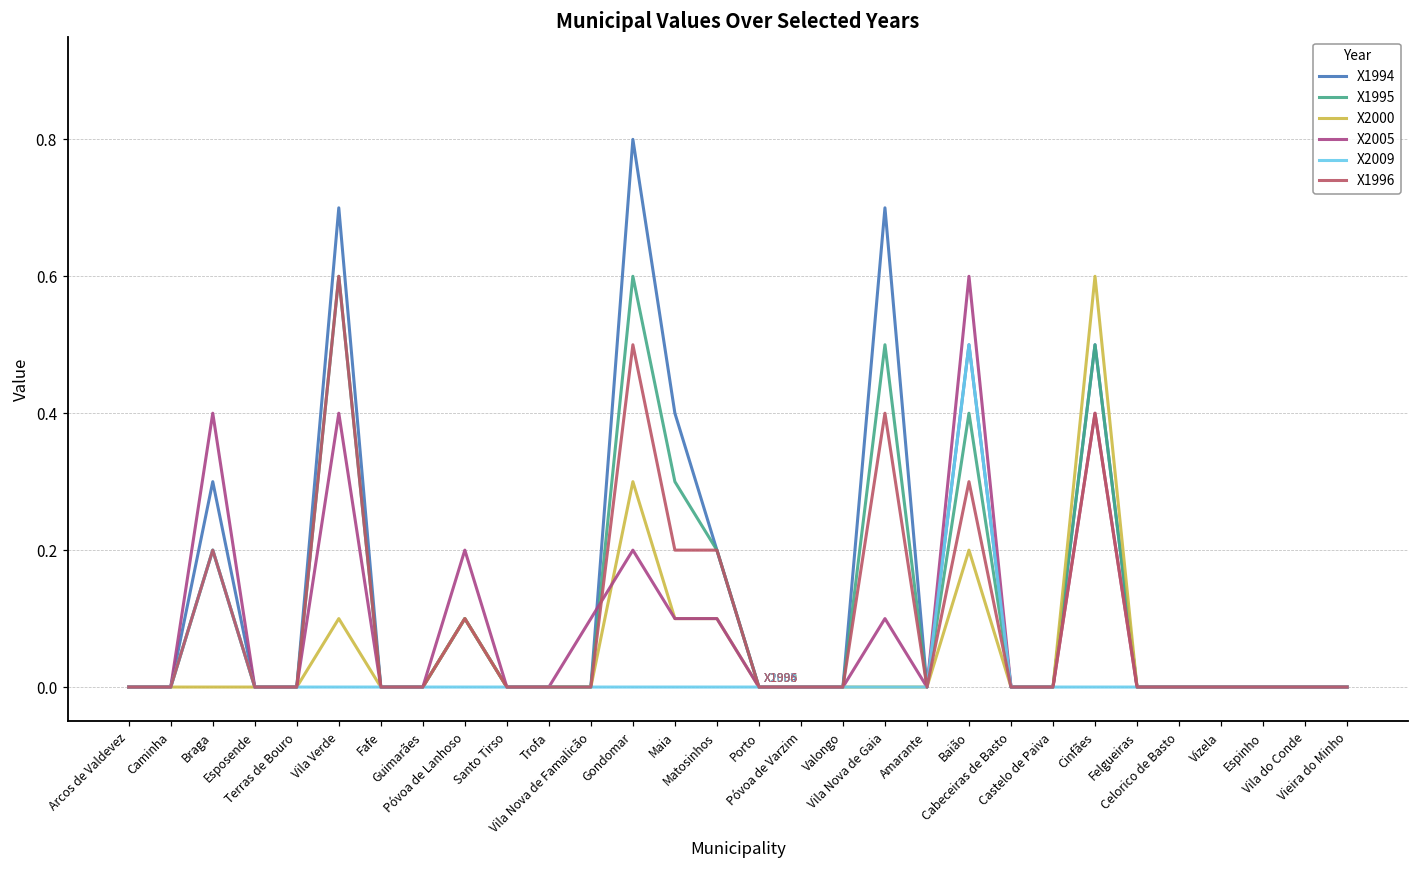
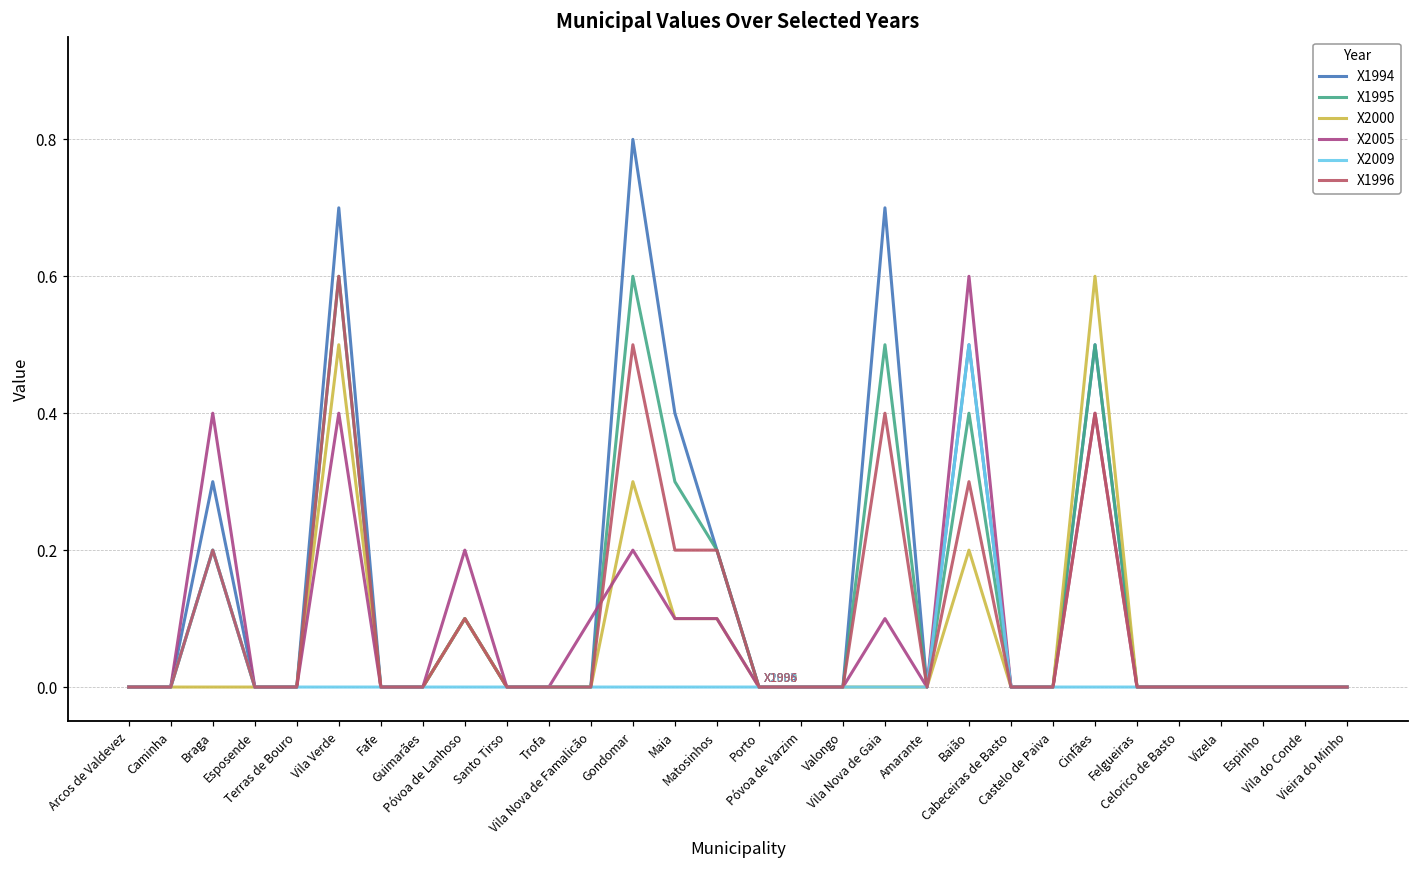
  {
    "X1994": {
      "Braga": 0.3,
      "Vila Verde": 0.7,
      "Gondomar": 0.8,
      "Maia": 0.4,
      "Vila Nova de Gaia": 0.7
    },
    "X1995": {
      "Gondomar": 0.6,
      "Maia": 0.3,
      "Vila Nova de Gaia": 0.5,
      "Baião": 0.4
    },
    "X2000": {
      "Braga": 0.0,
-     "Vila Verde": 0.1,
+     "Vila Verde": 0.5,
      "Gondomar": 0.3,
      "Baião": 0.2,
      "Cinfães": 0.6
    },
    "X2009": {
      "Vila Verde": 0.0,
      "Póvoa de Lanhoso": 0.0,
      "Gondomar": 0.0,
      "Maia": 0.0,
      "Matosinhos": 0.0,
      "Cinfães": 0.0
    }
  }
